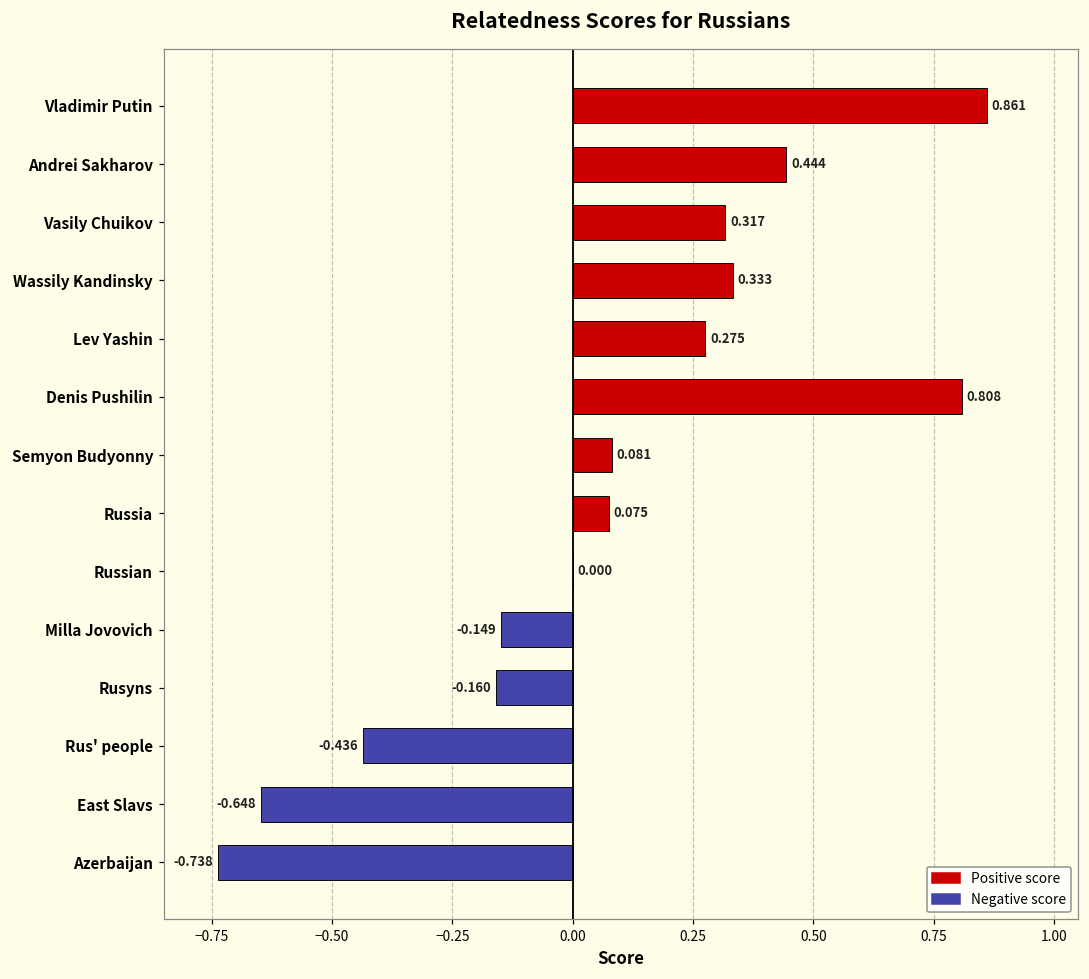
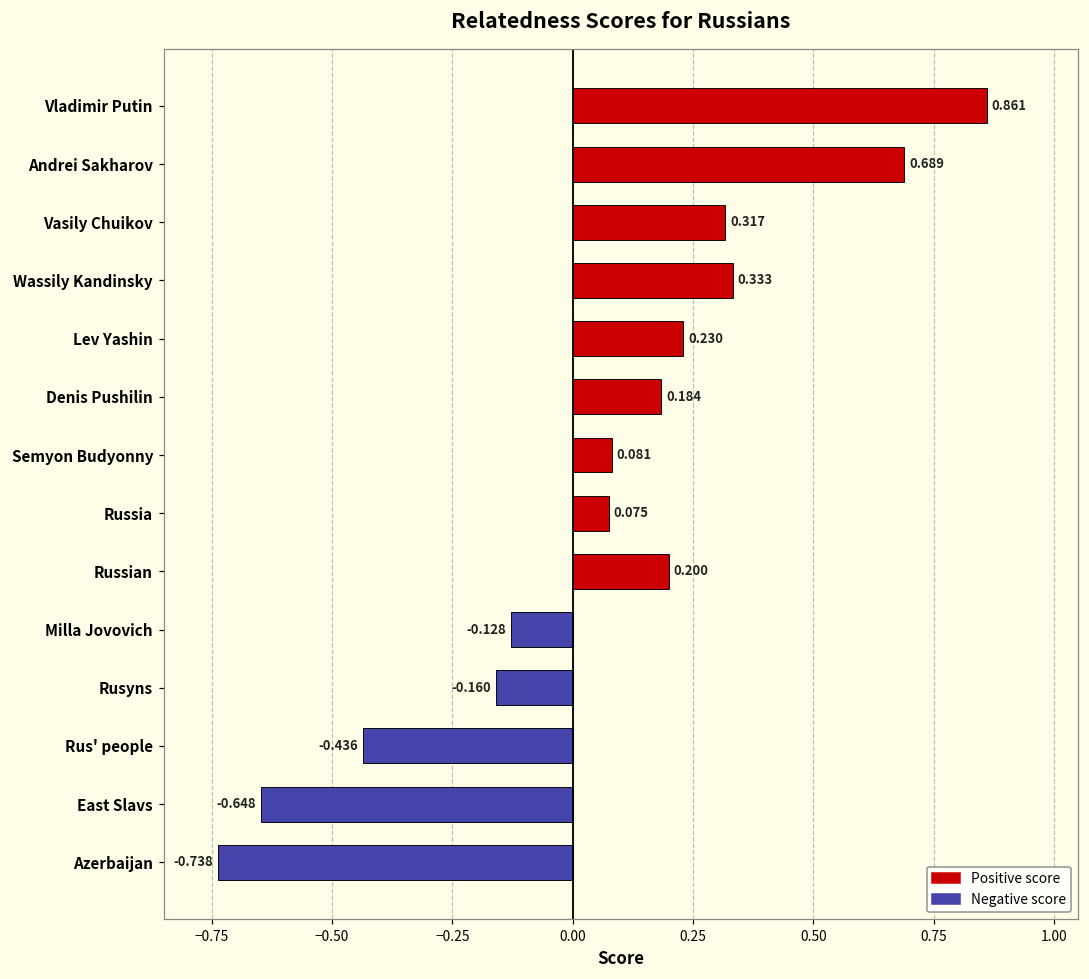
  {
    "Vladimir Putin": 0.861,
-   "Andrei Sakharov": 0.444,
+   "Andrei Sakharov": 0.689,
    "Vasily Chuikov": 0.317,
    "Wassily Kandinsky": 0.333,
-   "Lev Yashin": 0.275,
-   "Denis Pushilin": 0.808,
+   "Lev Yashin": 0.230,
+   "Denis Pushilin": 0.184,
    "Semyon Budyonny": 0.081,
    "Russia": 0.075,
-   "Russian": 0.000,
-   "Milla Jovovich": -0.149,
+   "Russian": 0.200,
+   "Milla Jovovich": -0.128,
    "Rusyns": -0.160,
    "Rus' people": -0.436,
    "East Slavs": -0.648,
    "Azerbaijan": -0.738
  }
